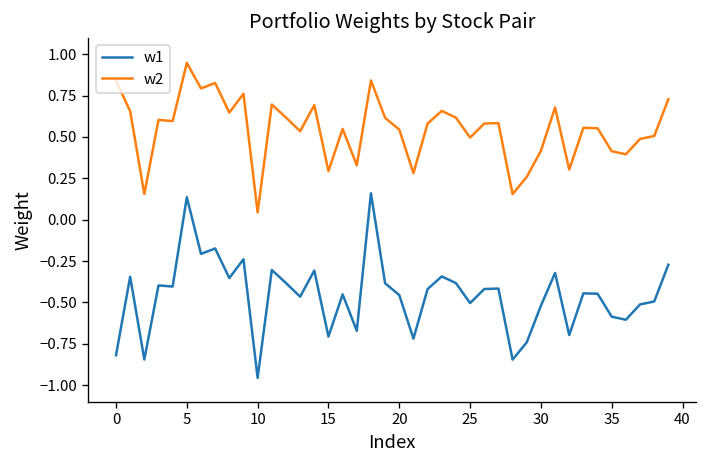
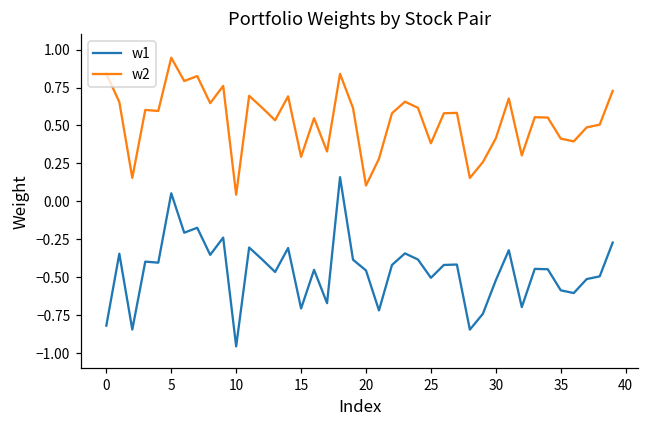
  {
    "w1": {
      "0": -0.82,
-     "5": 0.14,
+     "5": 0.05,
      "10": -0.96,
      "15": -0.71,
      "20": -0.46,
      "25": -0.50,
      "30": -0.52,
      "35": -0.59
    },
    "w2": {
      "5": 0.95,
      "10": 0.04,
      "15": 0.29,
-     "20": 0.54,
-     "25": 0.50,
+     "20": 0.10,
+     "25": 0.38,
      "30": 0.42,
      "35": 0.41
    }
  }
